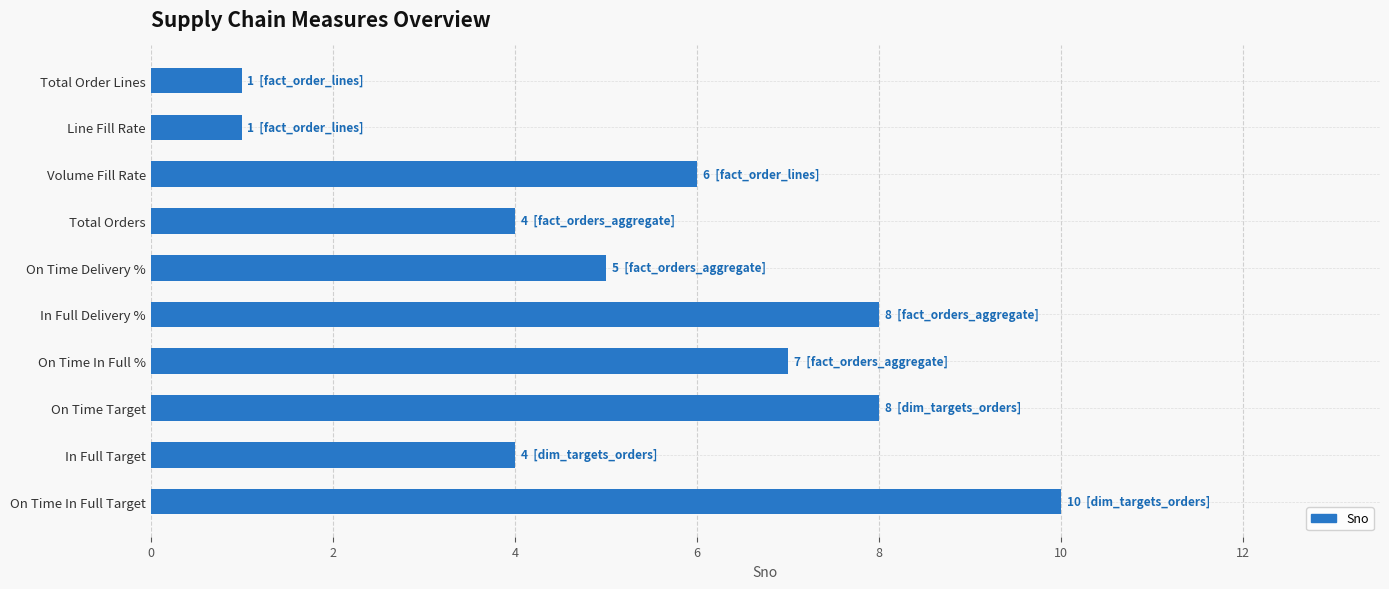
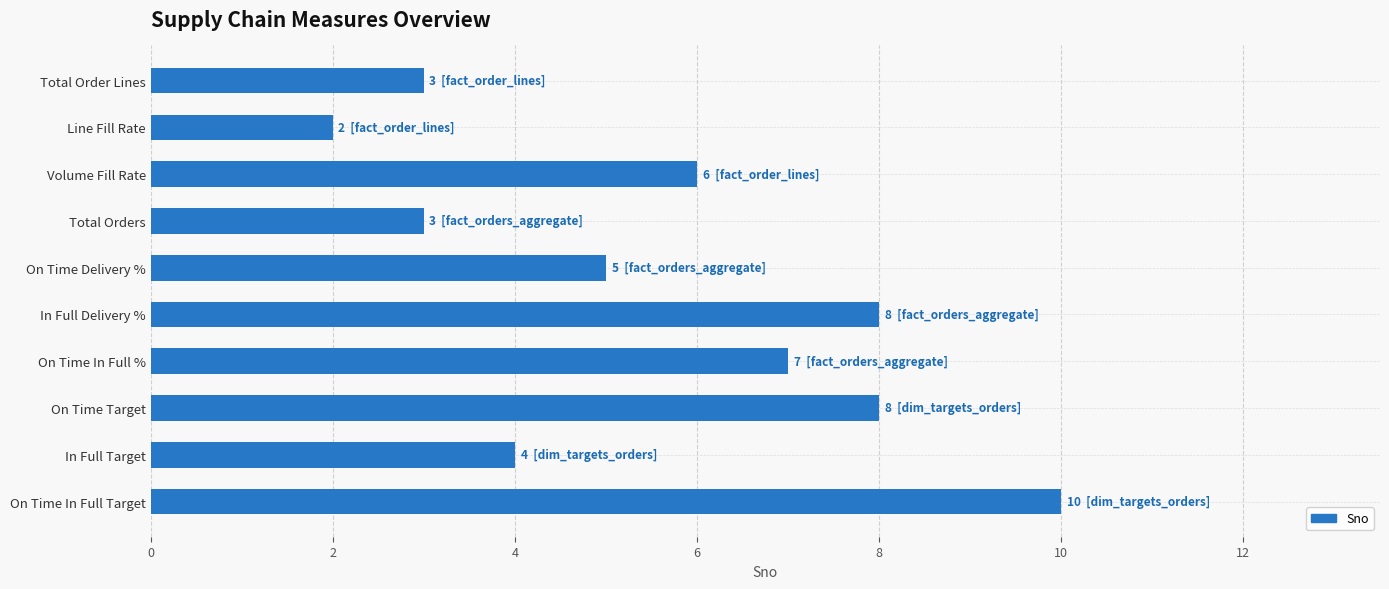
  {
-   "Total Order Lines": 1,
-   "Line Fill Rate": 1,
+   "Total Order Lines": 3,
+   "Line Fill Rate": 2,
    "Volume Fill Rate": 6,
-   "Total Orders": 4,
+   "Total Orders": 3,
    "On Time Delivery %": 5,
    "In Full Delivery %": 8,
    "On Time In Full %": 7,
    "On Time Target": 8,
    "In Full Target": 4,
    "On Time In Full Target": 10
  }
